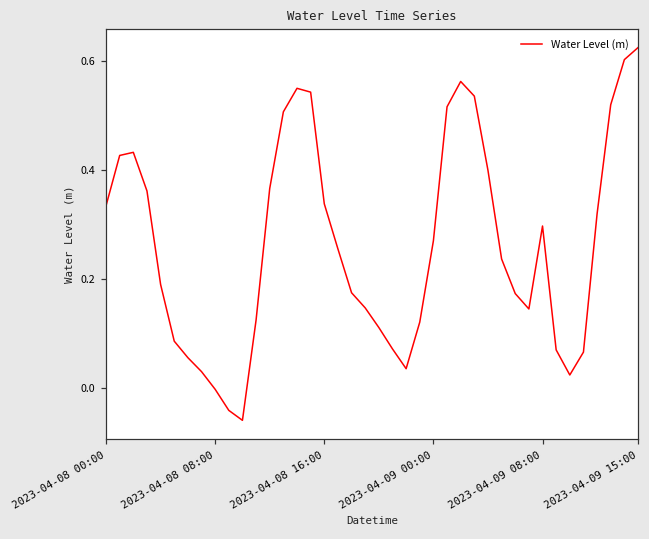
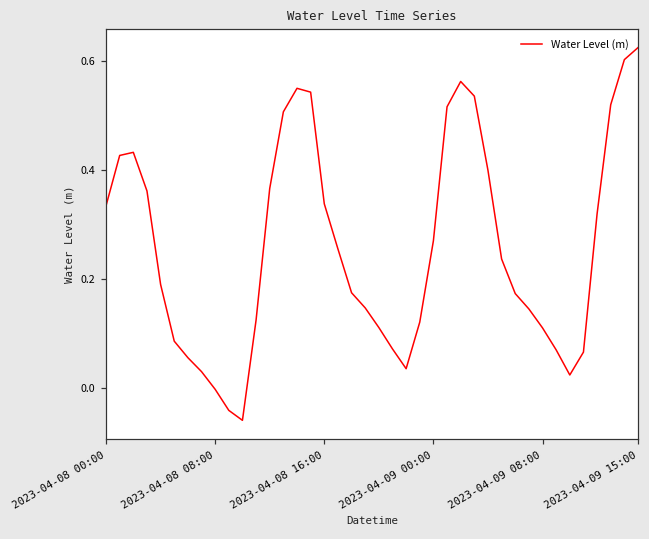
  {
    "2023-04-08 00:00": 0.34,
    "2023-04-08 08:00": 0.00,
    "2023-04-08 16:00": 0.34,
    "2023-04-09 00:00": 0.27,
-   "2023-04-09 08:00": 0.30,
+   "2023-04-09 08:00": 0.11,
    "2023-04-09 15:00": 0.62
  }
